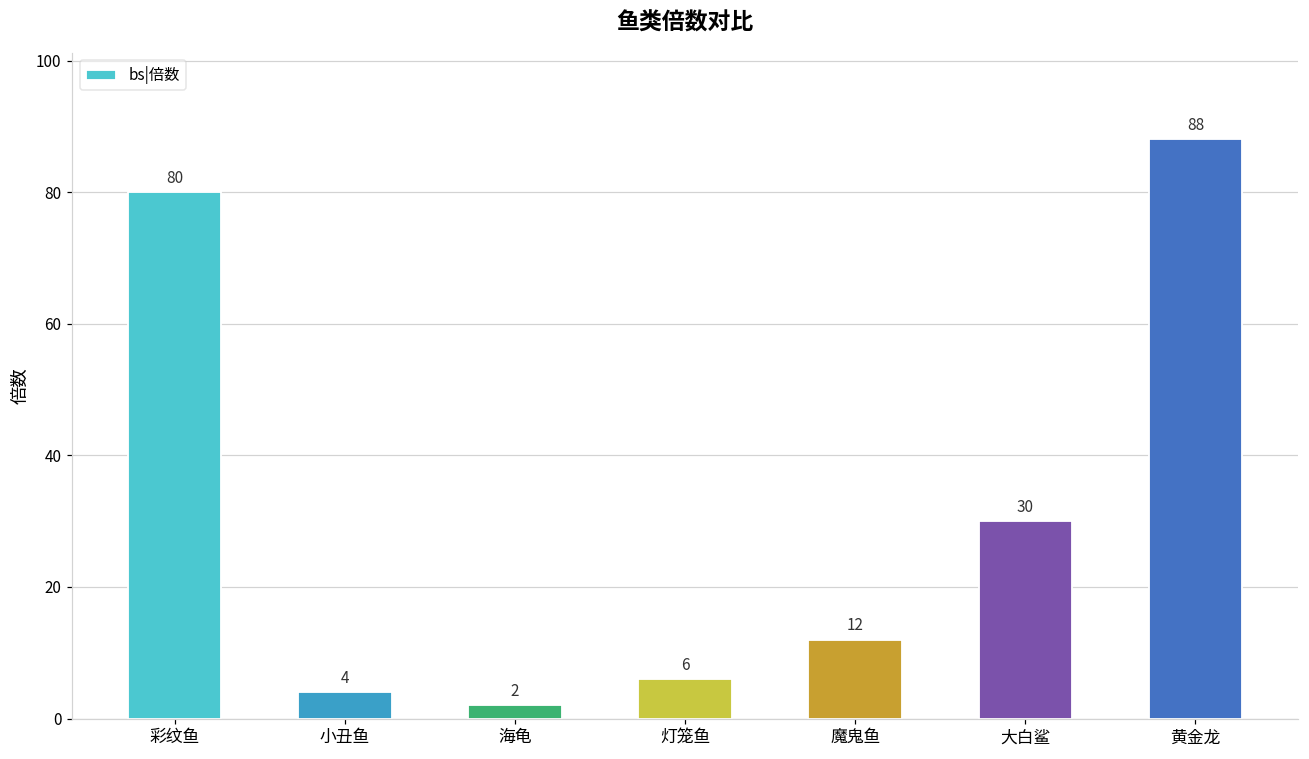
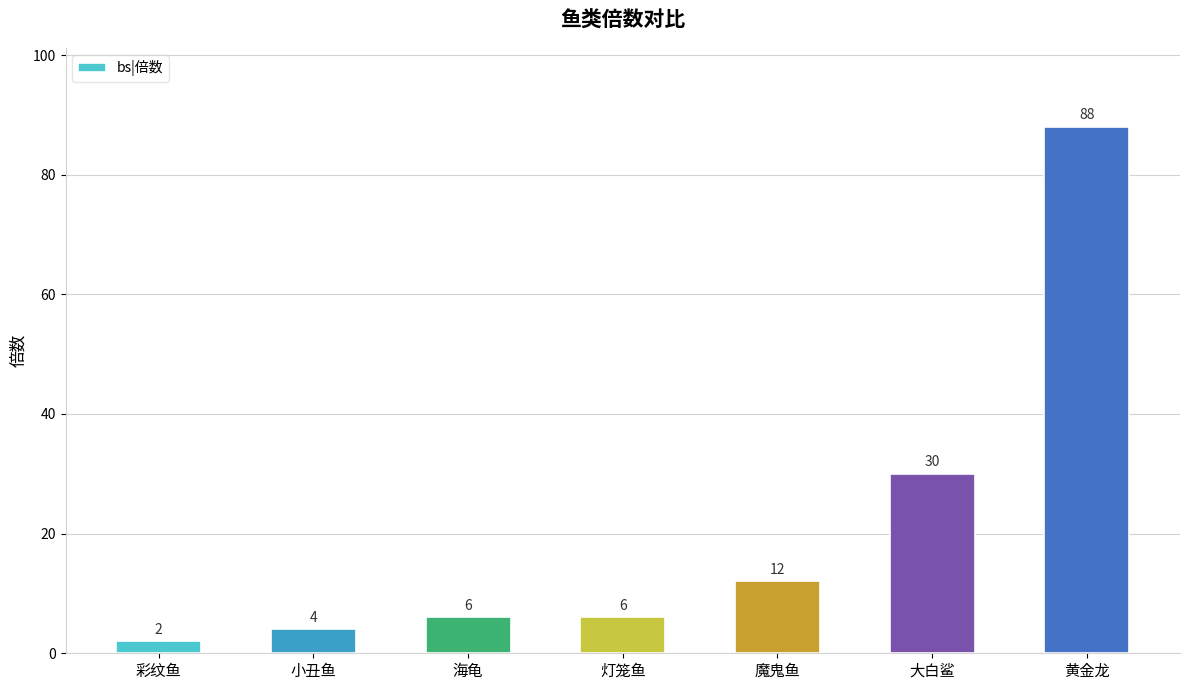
  {
-   "彩纹鱼": 80,
+   "彩纹鱼": 2,
    "小丑鱼": 4,
-   "海龟": 2,
+   "海龟": 6,
    "灯笼鱼": 6,
    "魔鬼鱼": 12,
    "大白鲨": 30,
    "黄金龙": 88
  }
